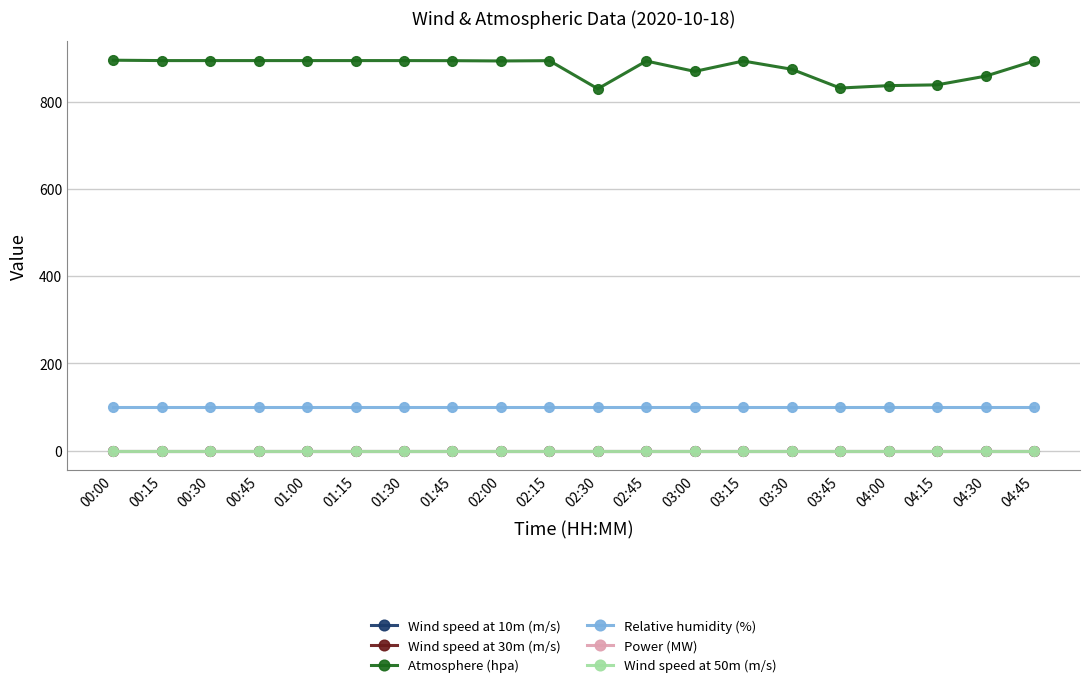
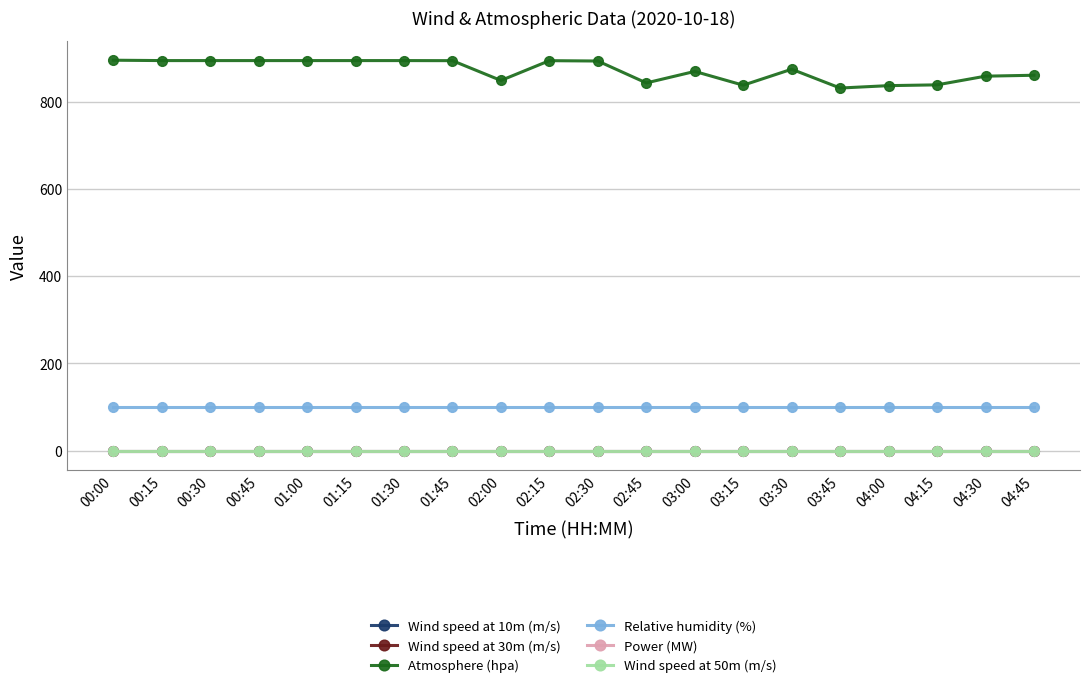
  {
    "Wind speed at 50m (m/s)": {
      "00:00": 0,
      "00:15": 0,
      "00:30": 0,
      "00:45": 0,
      "01:00": 0,
      "01:15": 0,
      "01:30": 0,
      "01:45": 0,
      "02:00": 0,
      "02:15": 0,
      "02:30": 0,
      "02:45": 0,
      "03:00": 0,
      "03:15": 0,
      "03:30": 0,
      "03:45": 0,
      "04:00": 0,
      "04:15": 0,
      "04:30": 0,
      "04:45": 0
    },
    "Atmosphere (hpa)": {
      "00:00": 890,
      "00:15": 890,
      "00:30": 890,
      "00:45": 890,
      "01:00": 890,
      "01:15": 890,
      "01:30": 890,
      "01:45": 890,
-     "02:00": 890,
+     "02:00": 850,
      "02:15": 890,
-     "02:30": 830,
-     "02:45": 890,
+     "02:30": 890,
+     "02:45": 840,
      "03:00": 870,
-     "03:15": 890,
+     "03:15": 840,
      "03:30": 870,
      "03:45": 830,
      "04:00": 840,
      "04:15": 840,
      "04:30": 860,
-     "04:45": 890
+     "04:45": 860
    },
    "Relative humidity (%)": {
      "00:00": 100,
      "00:15": 100,
      "00:30": 100,
      "00:45": 100,
      "01:00": 100,
      "01:15": 100,
      "01:30": 100,
      "01:45": 100,
      "02:00": 100,
      "02:15": 100,
      "02:30": 100,
      "02:45": 100,
      "03:00": 100,
      "03:15": 100,
      "03:30": 100,
      "03:45": 100,
      "04:00": 100,
      "04:15": 100,
      "04:30": 100,
      "04:45": 100
    }
  }
